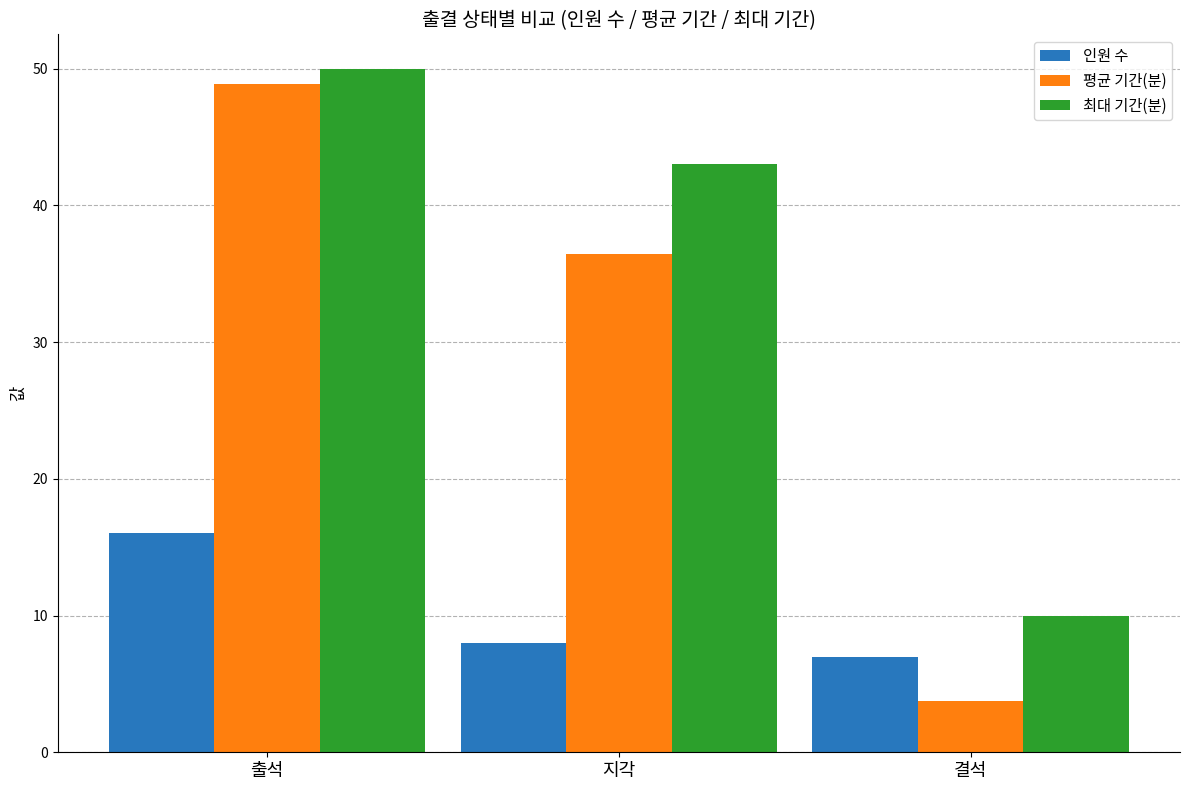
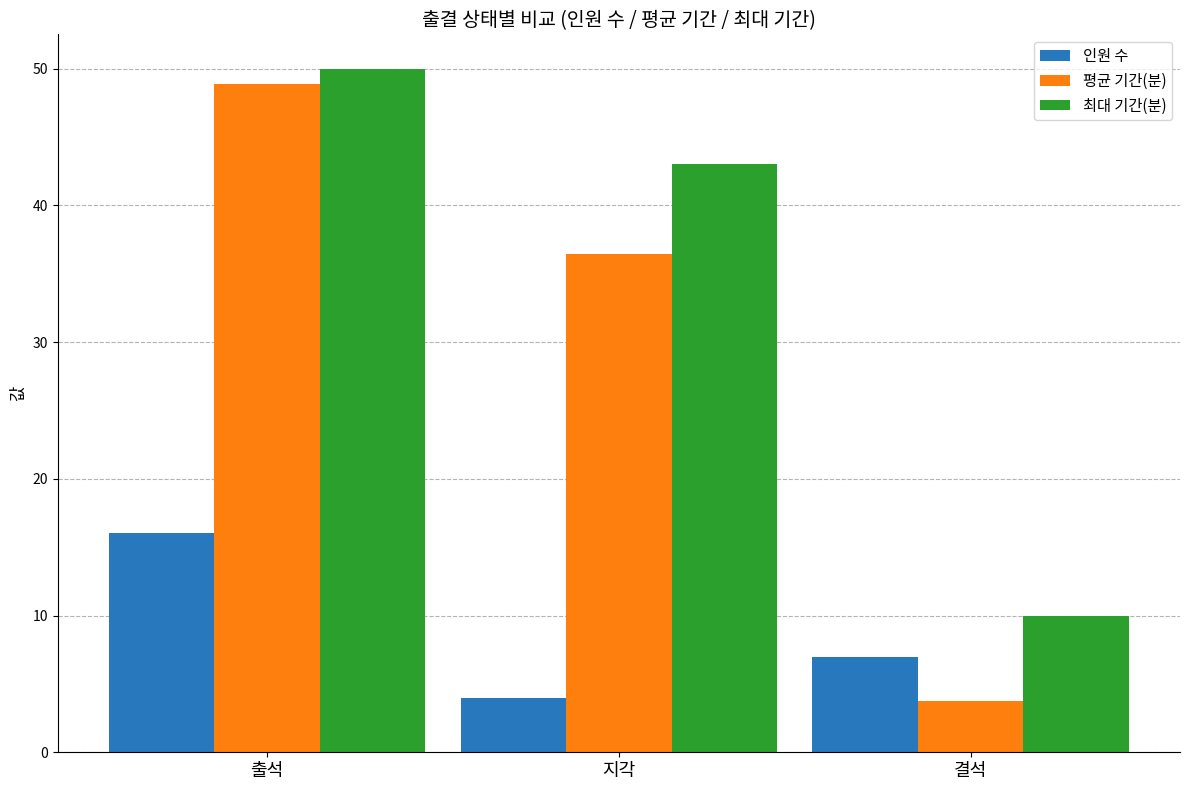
  {
    "인원 수": {
      "출석": 16,
-     "지각": 8,
+     "지각": 4,
      "결석": 7
    },
    "평균 기간(분)": {
      "출석": 49,
      "지각": 36.5,
      "결석": 3.8
    },
    "최대 기간(분)": {
      "출석": 50,
      "지각": 43,
      "결석": 10
    }
  }
